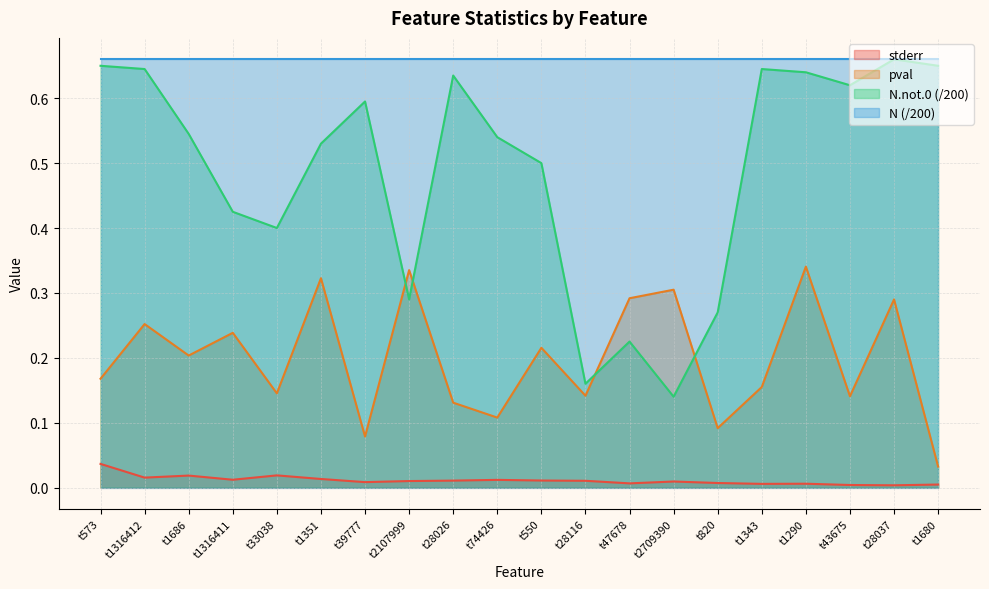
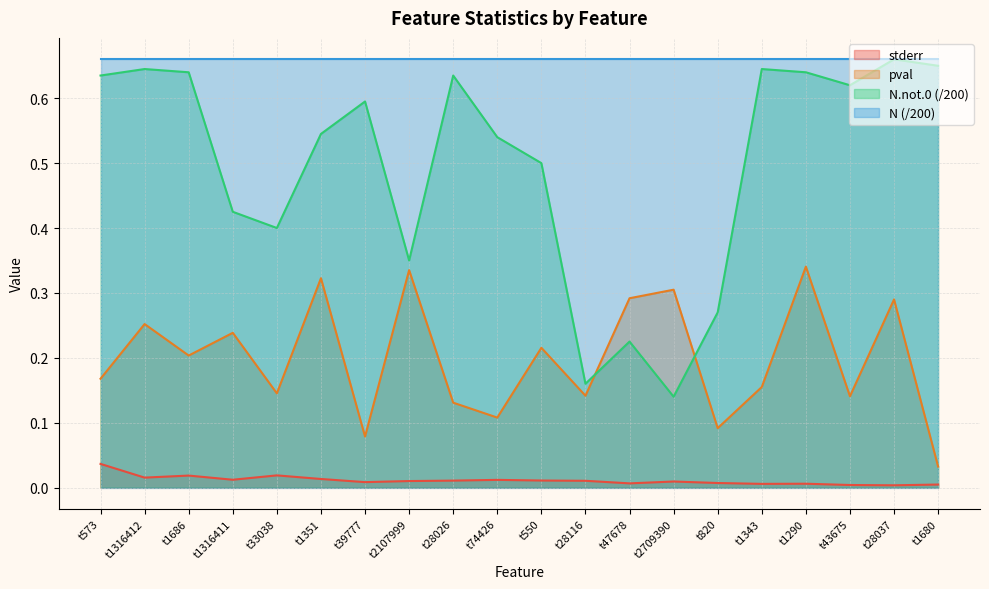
  {
    "N.not.0 (/200)": {
-     "t573": 0.65,
+     "t573": 0.64,
      "t1316412": 0.65,
-     "t1686": 0.55,
+     "t1686": 0.64,
      "t1316411": 0.43,
      "t33038": 0.40,
-     "t1351": 0.53,
+     "t1351": 0.55,
      "t39777": 0.60,
-     "t2107999": 0.29,
+     "t2107999": 0.35,
      "t28026": 0.64,
      "t74426": 0.54,
      "t550": 0.50,
      "t28116": 0.16,
      "t47678": 0.23,
      "t2709390": 0.14,
      "t820": 0.27,
      "t1343": 0.65,
      "t1290": 0.64
    },
    "N (/200)": {
      "t573": 0.66,
      "t1316412": 0.66,
      "t1686": 0.66,
      "t1316411": 0.66,
      "t33038": 0.66,
      "t1351": 0.66,
      "t39777": 0.66,
      "t2107999": 0.66,
      "t28026": 0.66,
      "t74426": 0.66,
      "t550": 0.66,
      "t28116": 0.66,
      "t47678": 0.66,
      "t2709390": 0.66,
      "t820": 0.66,
      "t1343": 0.66,
      "t1290": 0.66
    }
  }
